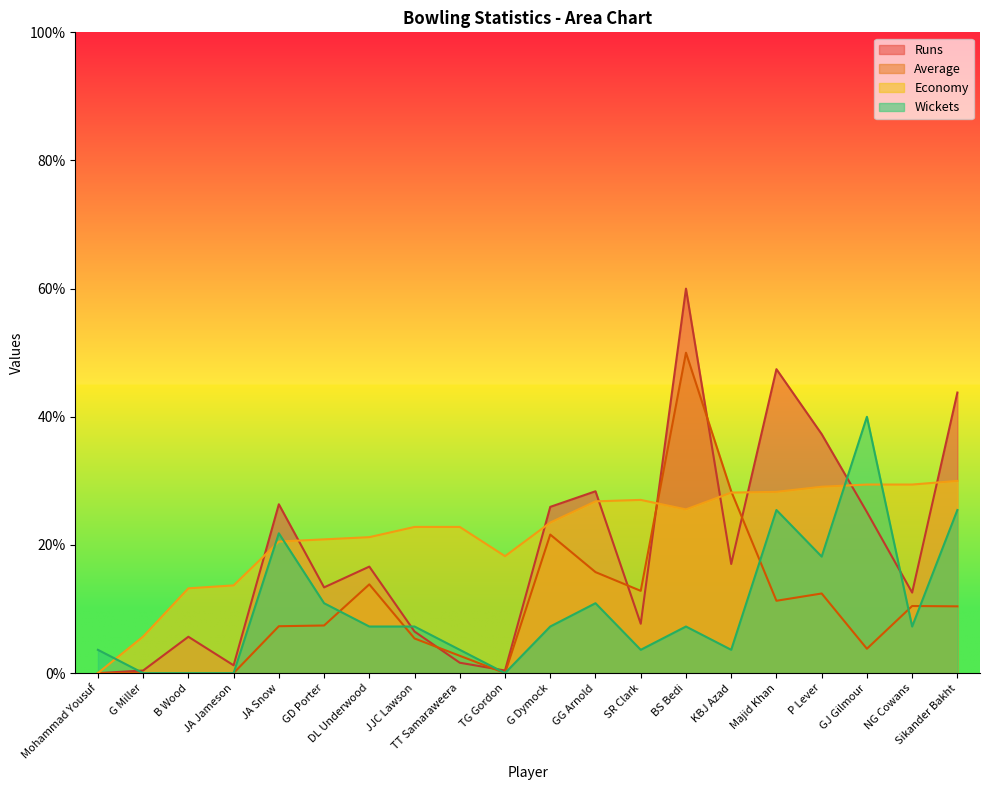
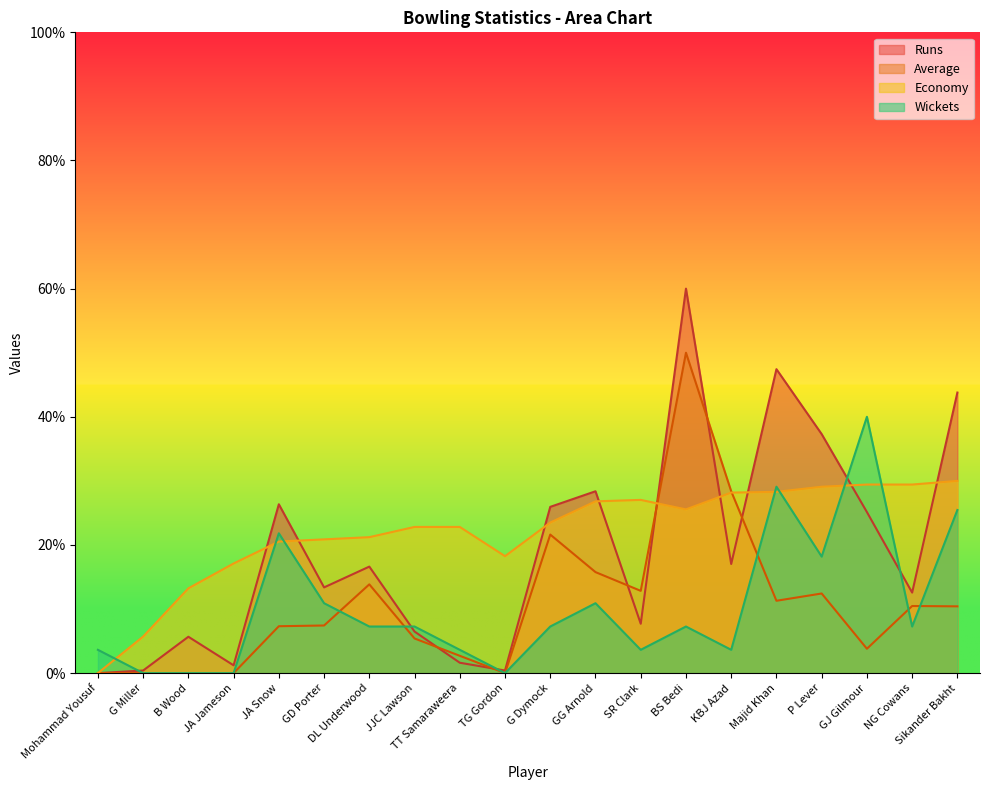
  {
    "Economy": {
      "G Miller": "6%",
      "B Wood": "13%",
-     "JA Jameson": "14%",
+     "JA Jameson": "17%",
      "JA Snow": "21%",
      "GD Porter": "21%",
      "DL Underwood": "21%",
      "JJC Lawson": "23%",
      "TT Samaraweera": "23%",
      "TG Gordon": "18%",
      "G Dymock": "23%",
      "GG Arnold": "27%",
      "SR Clark": "27%",
      "BS Bedi": "26%",
      "Majid Khan": "28%",
      "P Lever": "29%",
      "GJ Gilmour": "29%",
      "NG Cowans": "29%",
      "Sikander Bakht": "30%"
    },
    "Wickets": {
      "Mohammad Yousuf": "4%",
      "JA Snow": "22%",
      "GD Porter": "11%",
      "DL Underwood": "7%",
      "JJC Lawson": "7%",
      "TT Samaraweera": "4%",
      "G Dymock": "7%",
      "GG Arnold": "11%",
      "SR Clark": "4%",
      "BS Bedi": "7%",
      "KBJ Azad": "4%",
-     "Majid Khan": "25%",
+     "Majid Khan": "29%",
      "P Lever": "18%",
      "GJ Gilmour": "40%",
      "NG Cowans": "7%",
      "Sikander Bakht": "25%"
    }
  }
